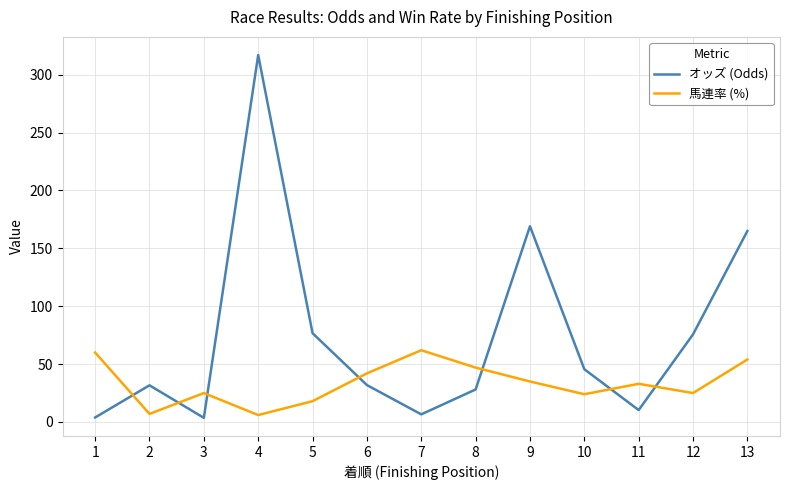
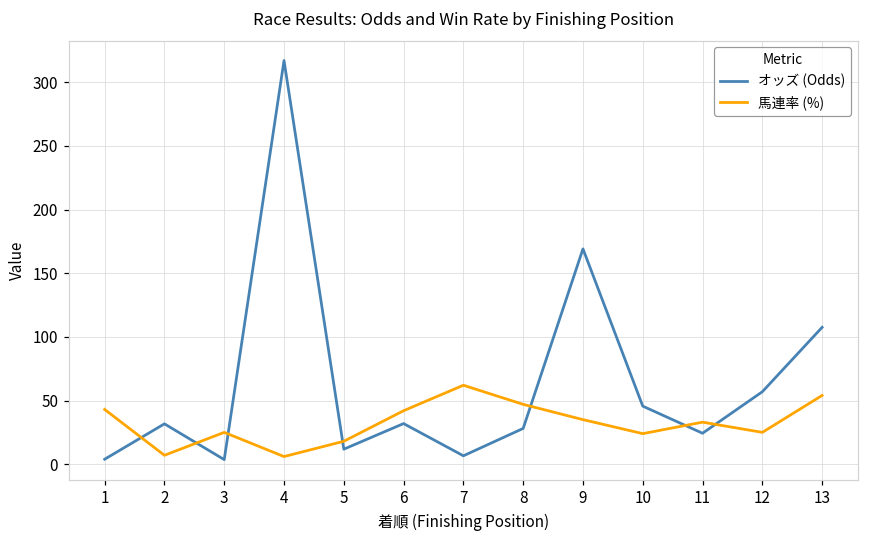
  {
    "オッズ (Odds)": {
      "1": 4,
      "2": 32,
      "3": 4,
      "4": 317,
-     "5": 77,
+     "5": 12,
      "6": 32,
      "7": 7,
      "8": 28,
      "9": 169,
      "10": 46,
-     "11": 10,
-     "12": 76,
-     "13": 165
+     "11": 24,
+     "12": 57,
+     "13": 108
    },
    "馬連率 (%)": {
-     "1": 60,
+     "1": 43,
      "2": 7,
      "3": 25,
      "4": 6,
      "5": 18,
      "6": 42,
      "7": 62,
      "8": 47,
      "9": 35,
      "10": 24,
      "11": 33,
      "12": 25,
      "13": 54
    }
  }
